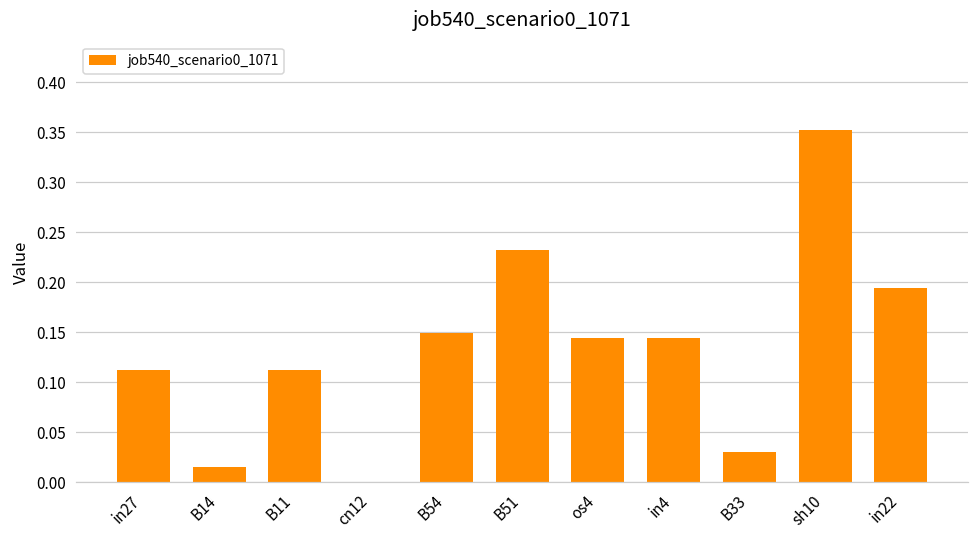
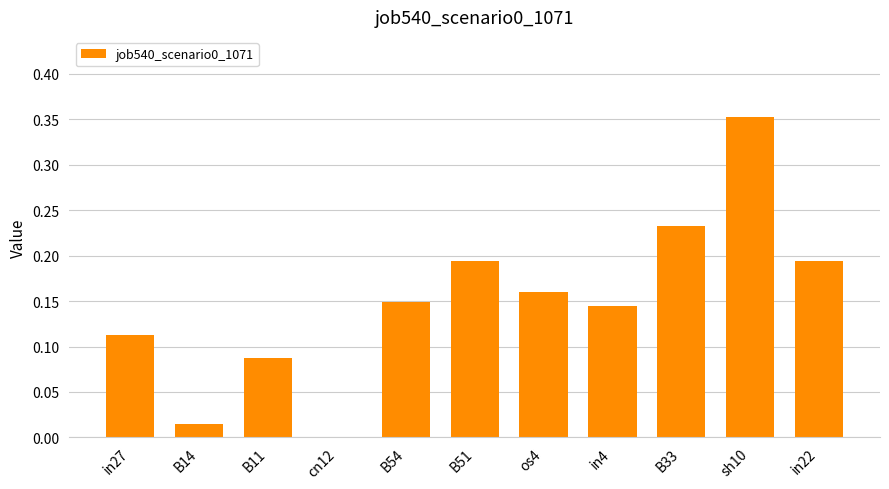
  {
    "in27": 0.11,
    "B14": 0.02,
-   "B11": 0.11,
+   "B11": 0.09,
    "cn12": 0.00,
    "B54": 0.15,
-   "B51": 0.23,
-   "os4": 0.14,
+   "B51": 0.19,
+   "os4": 0.16,
    "in4": 0.14,
-   "B33": 0.03,
+   "B33": 0.23,
    "sh10": 0.35,
    "in22": 0.19
  }
